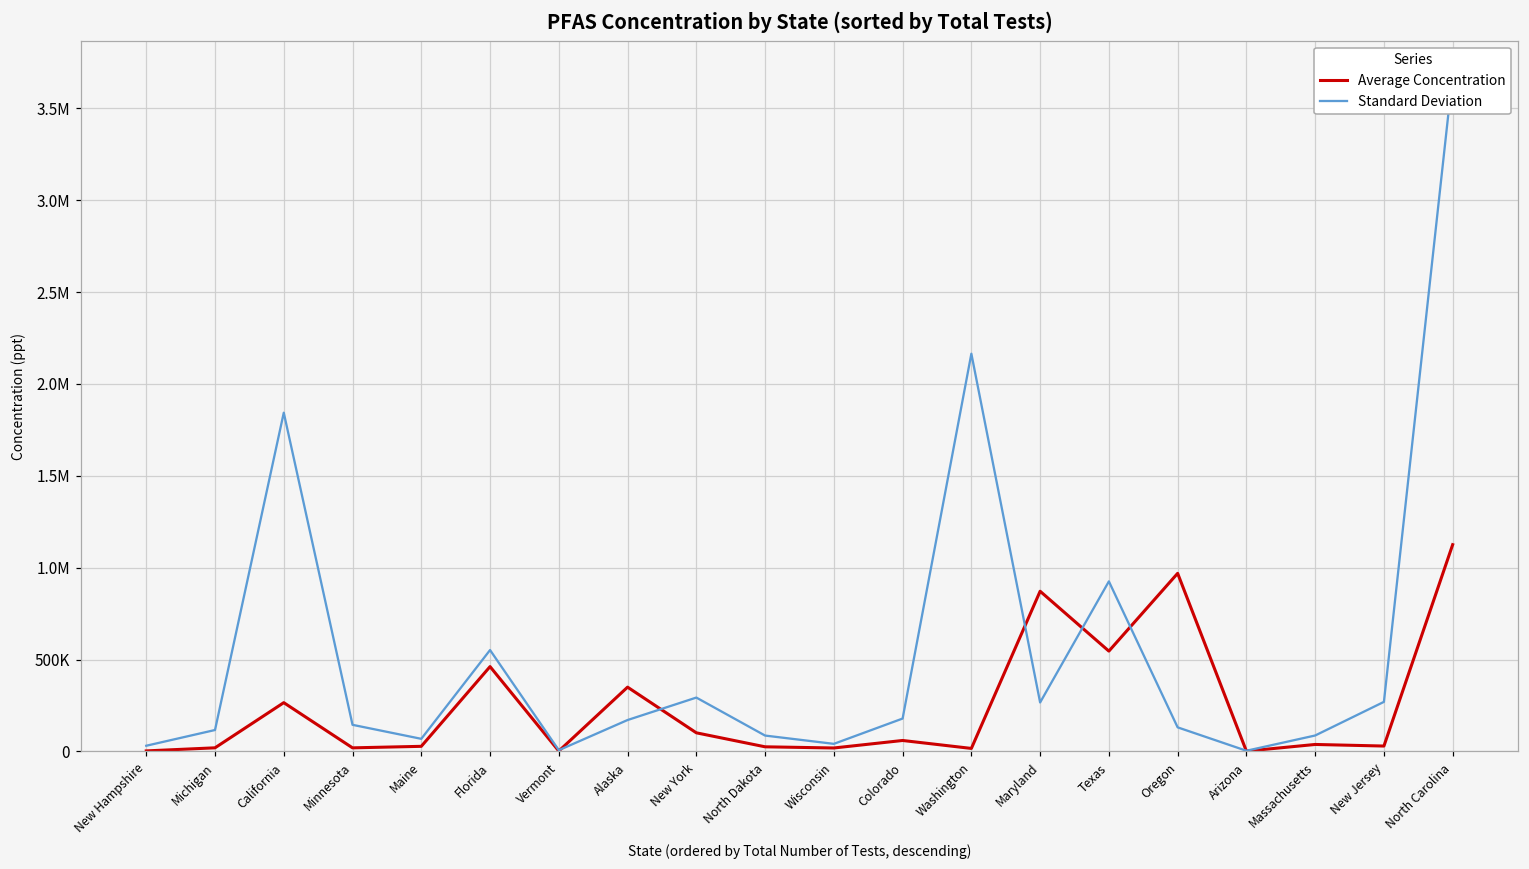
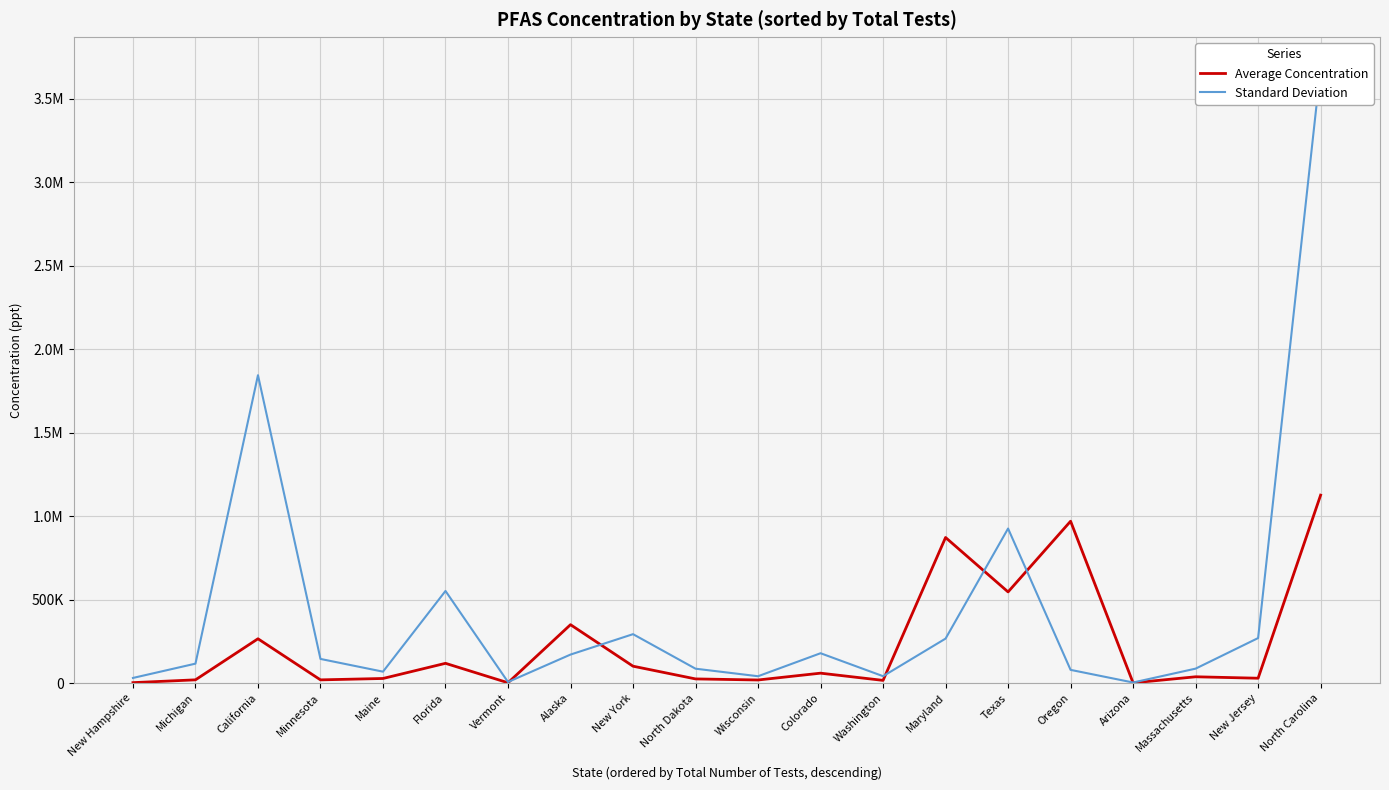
  {
    "Average Concentration": {
      "New Hampshire": 0,
      "Michigan": 20000,
      "California": 270000,
      "Minnesota": 20000,
      "Maine": 30000,
-     "Florida": 460000,
+     "Florida": 120000,
      "Alaska": 350000,
      "New York": 100000,
      "North Dakota": 30000,
      "Wisconsin": 20000,
      "Colorado": 60000,
      "Washington": 20000,
      "Maryland": 870000,
      "Texas": 550000,
      "Oregon": 970000,
      "Massachusetts": 40000,
      "New Jersey": 30000,
      "North Carolina": 1130000
    },
    "Standard Deviation": {
      "New Hampshire": 30000,
      "Michigan": 120000,
      "California": 1840000,
      "Minnesota": 140000,
      "Maine": 70000,
      "Florida": 550000,
      "Alaska": 170000,
      "New York": 290000,
      "North Dakota": 90000,
      "Wisconsin": 40000,
      "Colorado": 180000,
-     "Washington": 2160000,
+     "Washington": 40000,
      "Maryland": 270000,
      "Texas": 930000,
-     "Oregon": 130000,
+     "Oregon": 80000,
      "Massachusetts": 90000,
      "New Jersey": 270000
    }
  }
